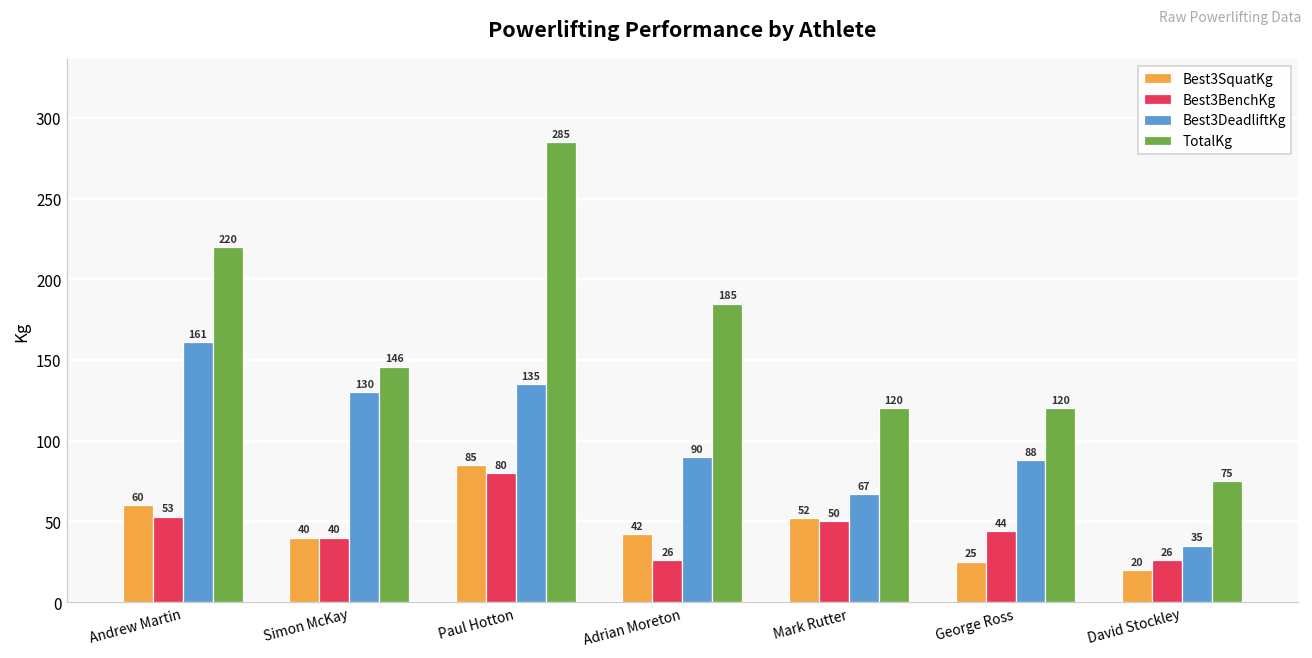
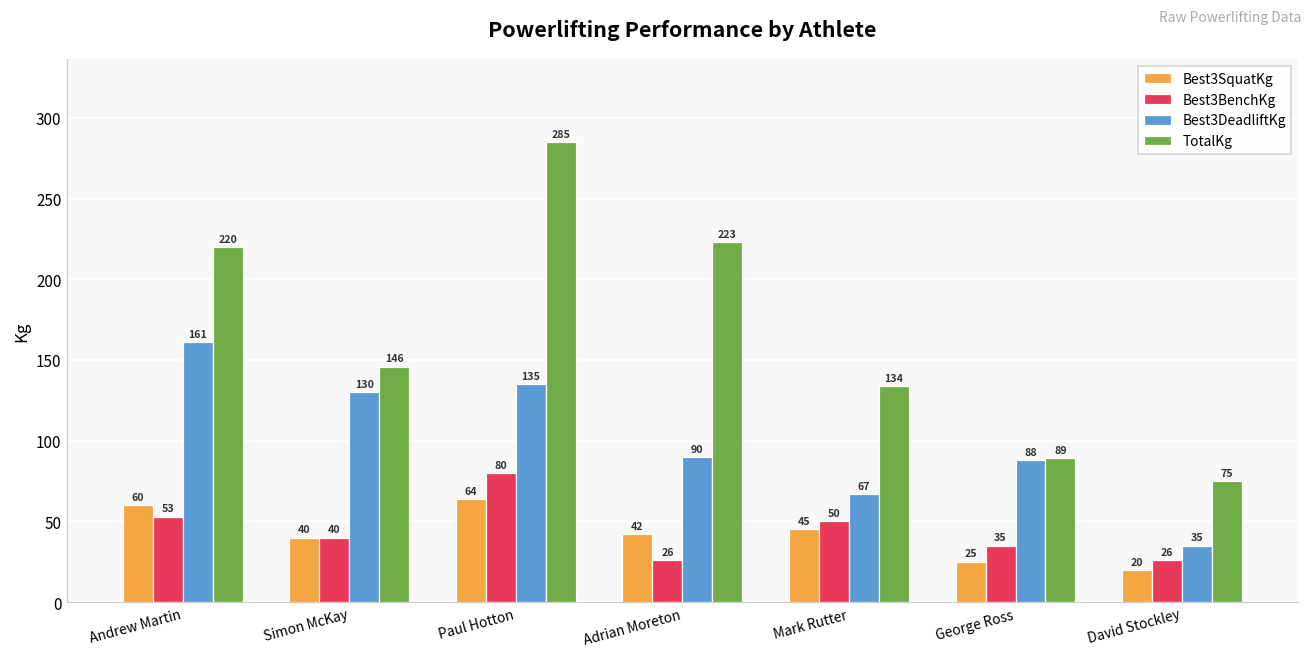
  {
    "Best3SquatKg": {
      "Andrew Martin": 60,
      "Simon McKay": 40,
-     "Paul Hotton": 85,
+     "Paul Hotton": 64,
      "Adrian Moreton": 42,
-     "Mark Rutter": 52,
+     "Mark Rutter": 45,
      "George Ross": 25,
      "David Stockley": 20
    },
    "Best3BenchKg": {
      "Andrew Martin": 53,
      "Simon McKay": 40,
      "Paul Hotton": 80,
      "Adrian Moreton": 26,
      "Mark Rutter": 50,
-     "George Ross": 44,
+     "George Ross": 35,
      "David Stockley": 26
    },
    "Best3DeadliftKg": {
      "Andrew Martin": 161,
      "Simon McKay": 130,
      "Paul Hotton": 135,
      "Adrian Moreton": 90,
      "Mark Rutter": 67,
      "George Ross": 88,
      "David Stockley": 35
    },
    "TotalKg": {
      "Andrew Martin": 220,
      "Simon McKay": 146,
      "Paul Hotton": 285,
-     "Adrian Moreton": 185,
-     "Mark Rutter": 120,
-     "George Ross": 120,
+     "Adrian Moreton": 223,
+     "Mark Rutter": 134,
+     "George Ross": 89,
      "David Stockley": 75
    }
  }
